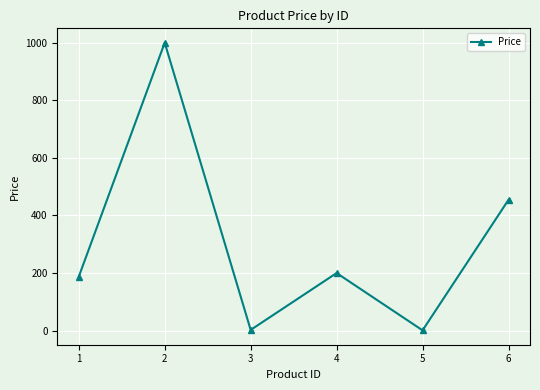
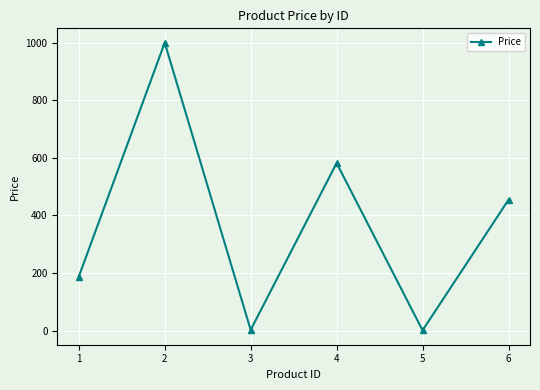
  {
    "1": 190,
    "2": 1000,
    "3": 0,
-   "4": 200,
+   "4": 580,
    "5": 0,
    "6": 450
  }
